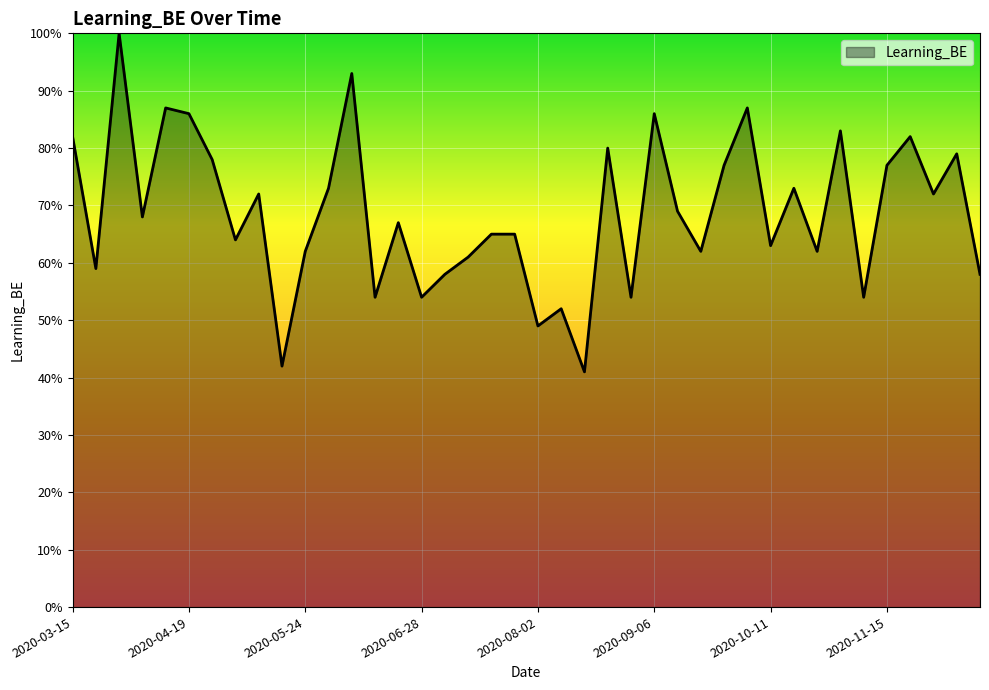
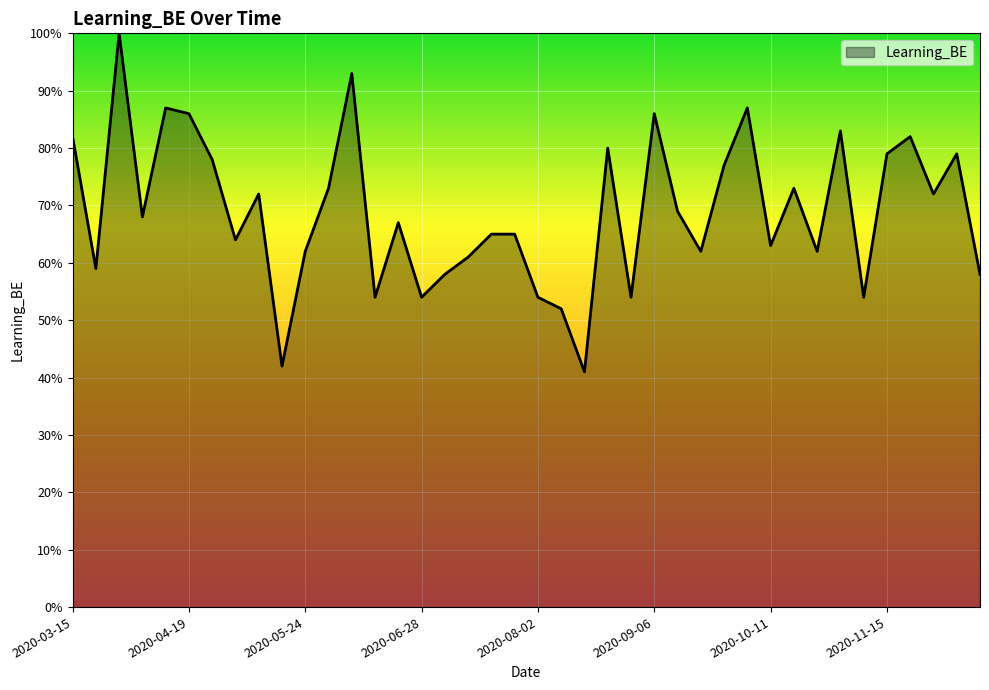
  {
    "2020-03-15": "82%",
    "2020-04-19": "86%",
    "2020-05-24": "62%",
    "2020-06-28": "54%",
-   "2020-08-02": "49%",
+   "2020-08-02": "54%",
    "2020-09-06": "86%",
    "2020-10-11": "63%",
-   "2020-11-15": "77%"
+   "2020-11-15": "79%"
  }
